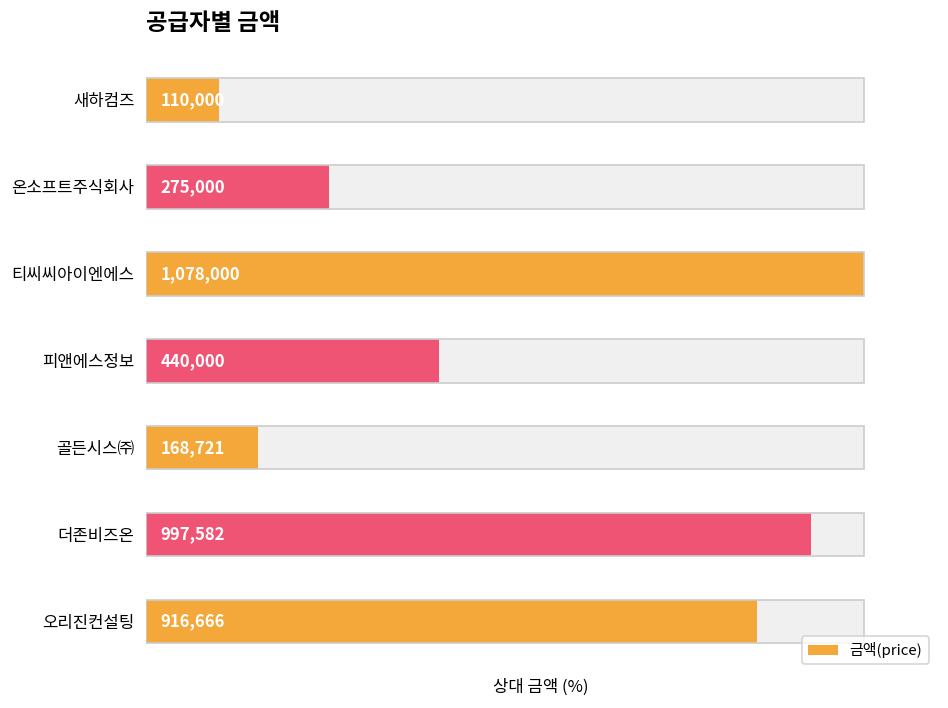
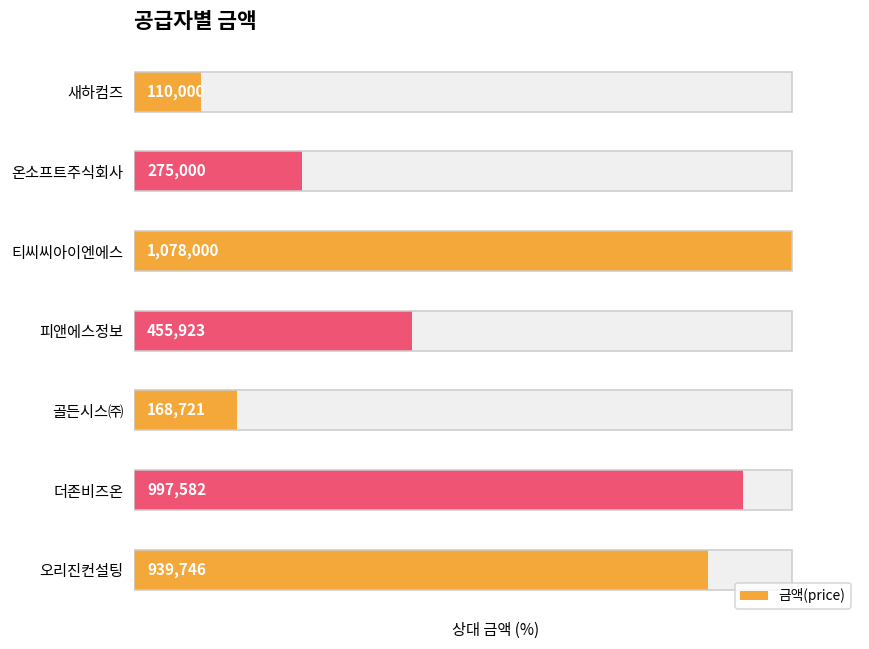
  {
    "금액(price)": {
-     "피앤에스정보": "440,000",
-     "오리진컨설팅": "916,666"
+     "피앤에스정보": "455,923",
+     "오리진컨설팅": "939,746"
    }
  }
